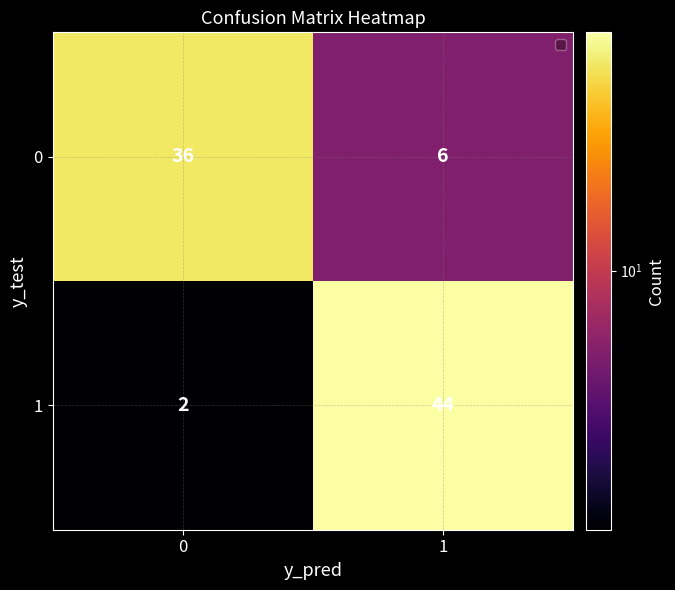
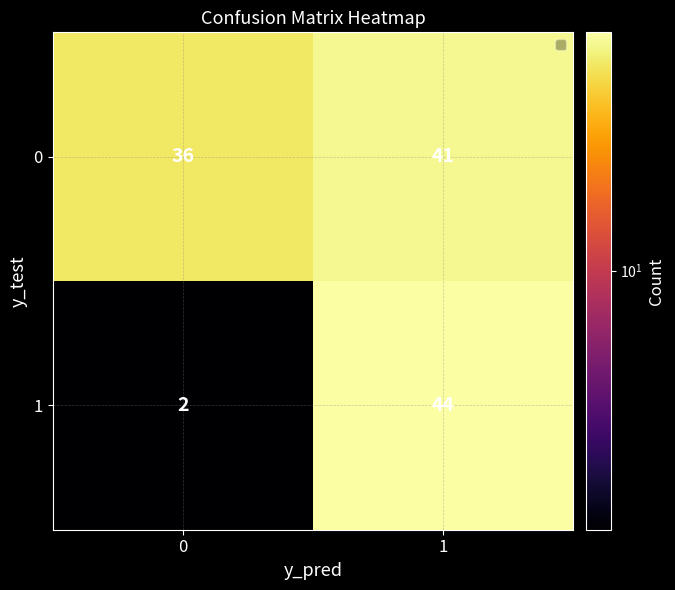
  {
    "0": {
      "0": 36,
-     "1": 6
+     "1": 41
    },
    "1": {
      "0": 2,
      "1": 44
    }
  }
